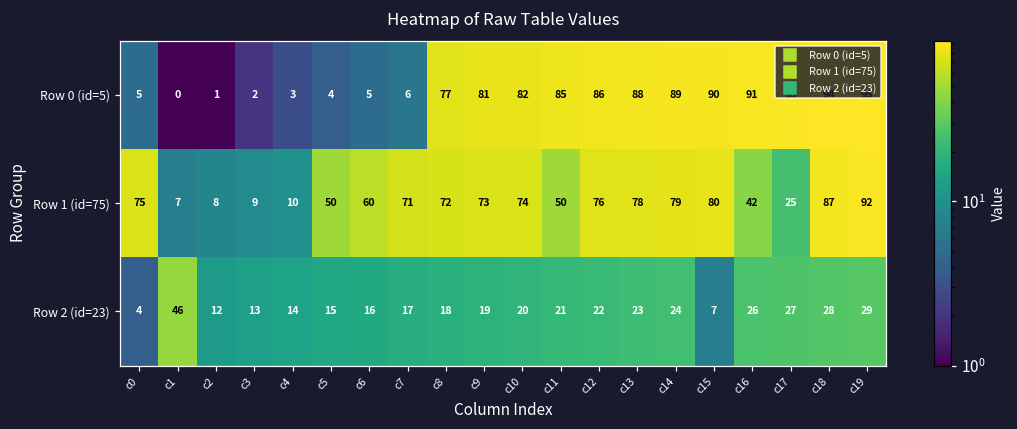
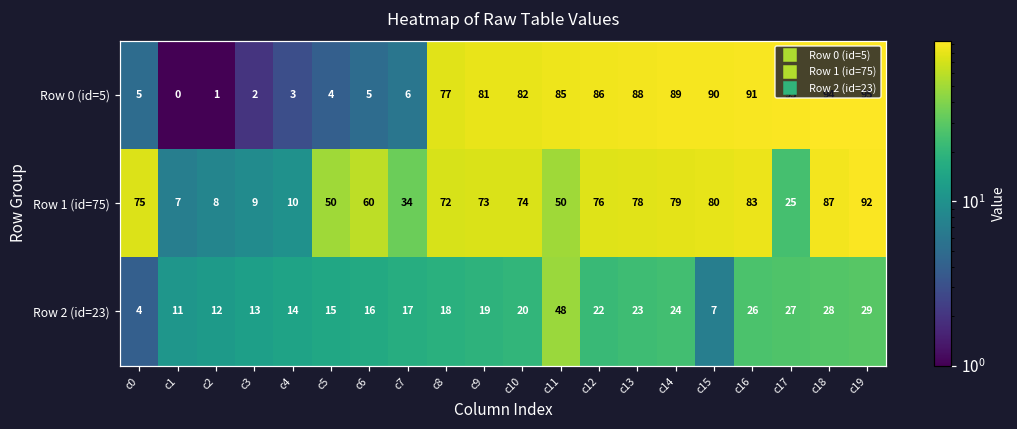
  {
    "Row 0 (id=5)": {
      "c0": 5,
      "c1": 0,
      "c2": 1,
      "c3": 2,
      "c4": 3,
      "c5": 4,
      "c6": 5,
      "c7": 6,
      "c8": 77,
      "c9": 81,
      "c10": 82,
      "c11": 85,
      "c12": 86,
      "c13": 88,
      "c14": 89,
      "c15": 90,
      "c16": 91
    },
    "Row 1 (id=75)": {
      "c0": 75,
      "c1": 7,
      "c2": 8,
      "c3": 9,
      "c4": 10,
      "c5": 50,
      "c6": 60,
-     "c7": 71,
+     "c7": 34,
      "c8": 72,
      "c9": 73,
      "c10": 74,
      "c11": 50,
      "c12": 76,
      "c13": 78,
      "c14": 79,
      "c15": 80,
-     "c16": 42,
+     "c16": 83,
      "c17": 25,
      "c18": 87,
      "c19": 92
    },
    "Row 2 (id=23)": {
      "c0": 4,
-     "c1": 46,
+     "c1": 11,
      "c2": 12,
      "c3": 13,
      "c4": 14,
      "c5": 15,
      "c6": 16,
      "c7": 17,
      "c8": 18,
      "c9": 19,
      "c10": 20,
-     "c11": 21,
+     "c11": 48,
      "c12": 22,
      "c13": 23,
      "c14": 24,
      "c15": 7,
      "c16": 26,
      "c17": 27,
      "c18": 28,
      "c19": 29
    }
  }
